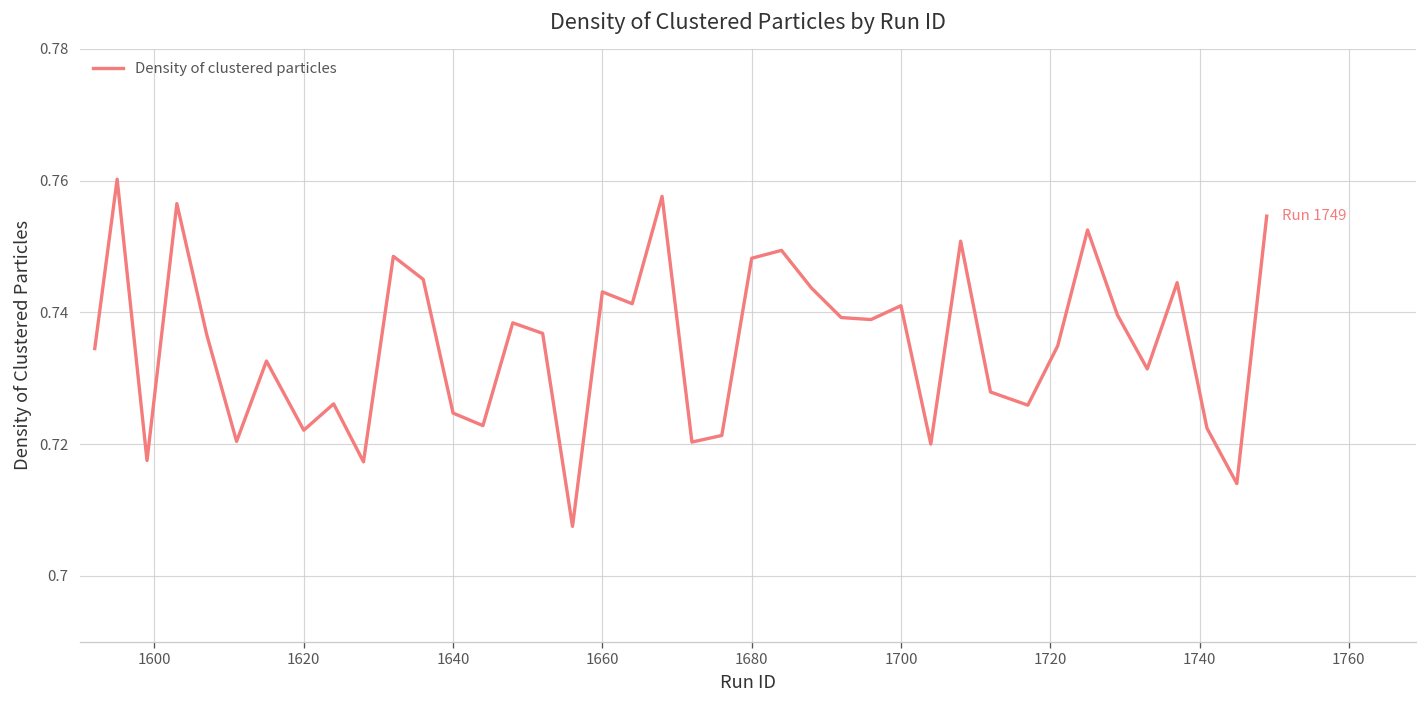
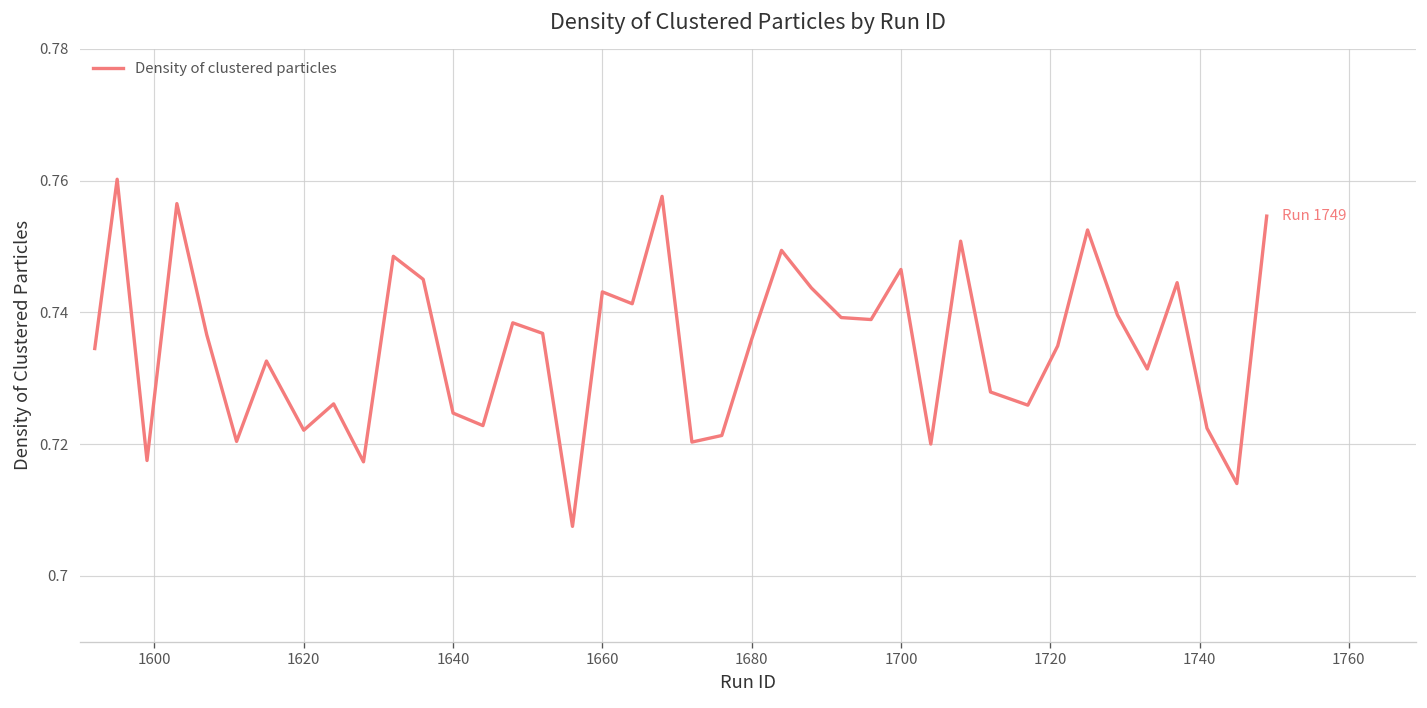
  {
    "1620": 0.722,
    "1640": 0.725,
    "1660": 0.743,
-   "1680": 0.748,
-   "1700": 0.741
+   "1680": 0.736,
+   "1700": 0.747
  }
